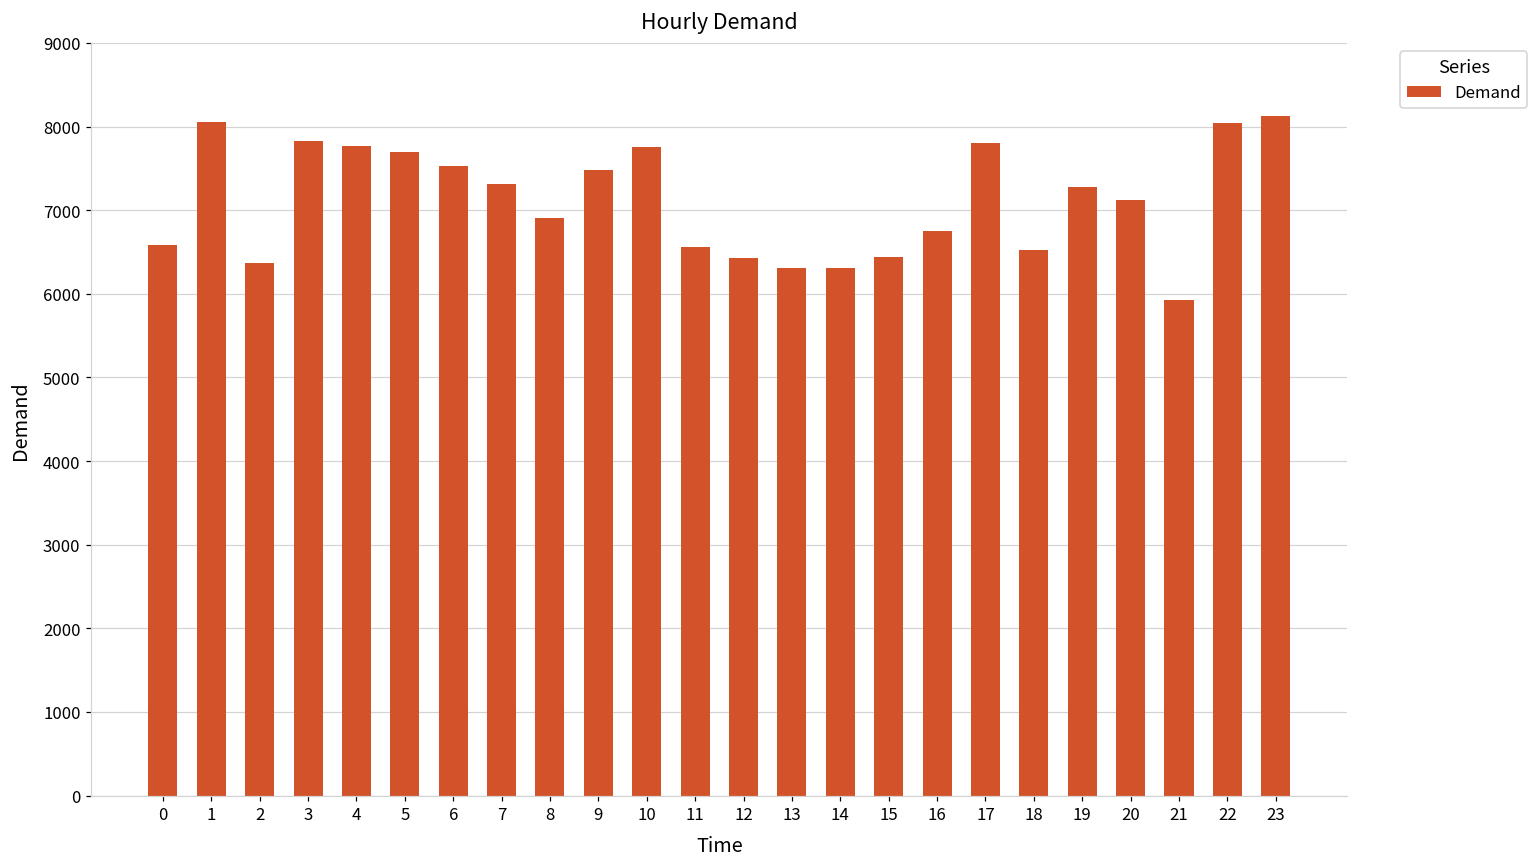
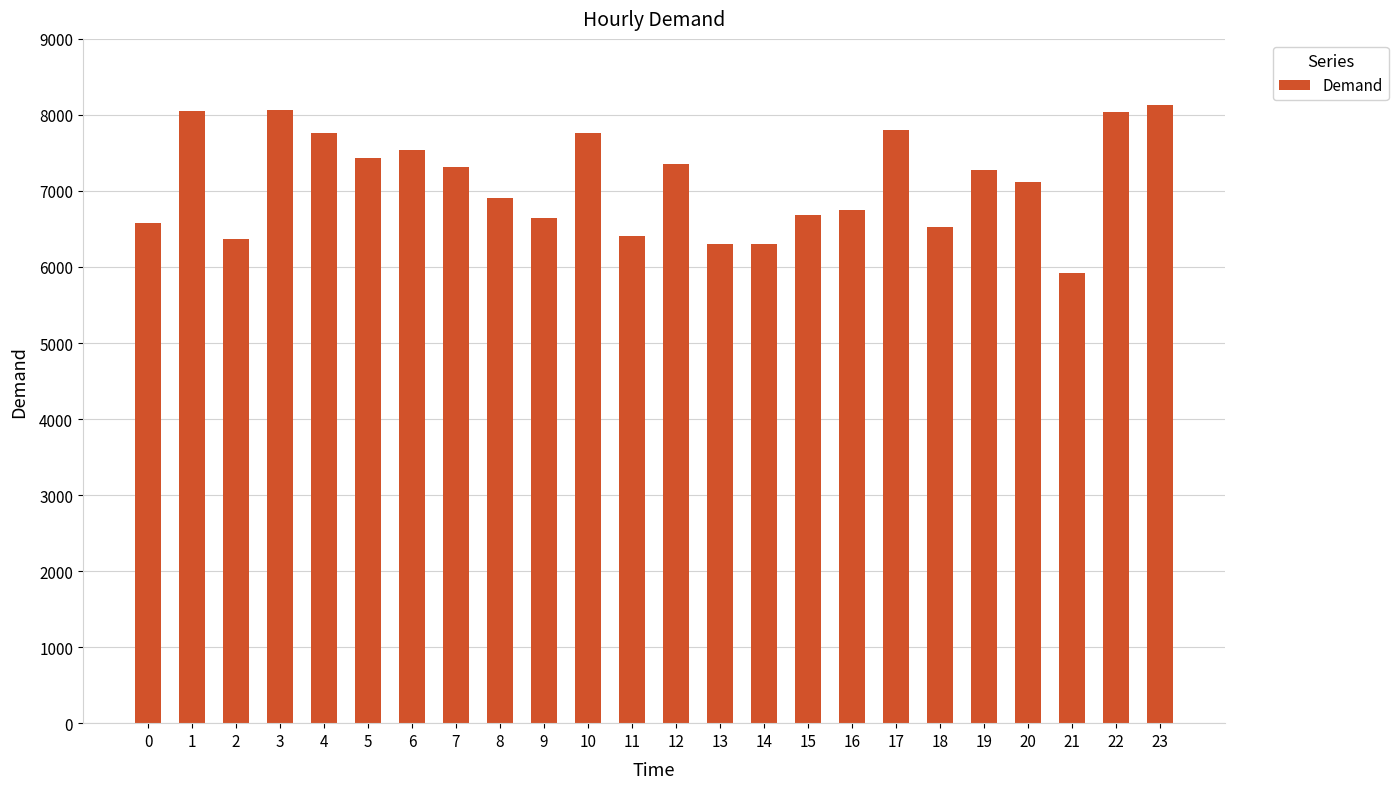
  {
    "0": 6600,
    "1": 8100,
    "2": 6400,
-   "3": 7800,
+   "3": 8100,
    "4": 7800,
-   "5": 7700,
+   "5": 7400,
    "6": 7500,
    "7": 7300,
    "8": 6900,
-   "9": 7500,
+   "9": 6600,
    "10": 7800,
-   "11": 6600,
-   "12": 6400,
+   "11": 6400,
+   "12": 7300,
    "13": 6300,
    "14": 6300,
-   "15": 6400,
+   "15": 6700,
    "16": 6700,
    "17": 7800,
    "18": 6500,
    "19": 7300,
    "20": 7100,
    "21": 5900,
    "22": 8000,
    "23": 8100
  }
